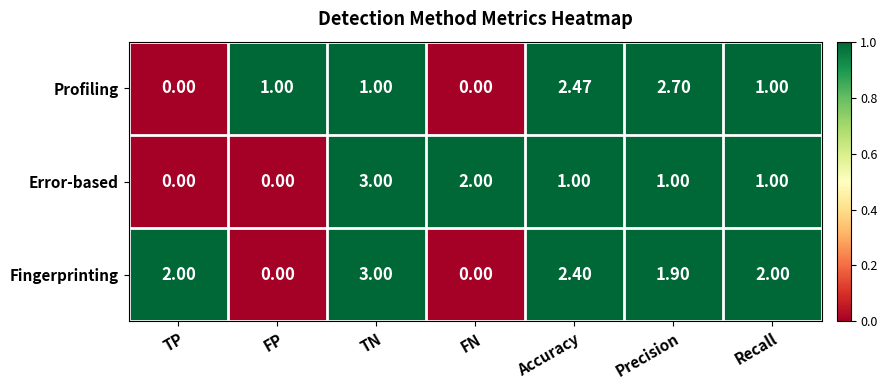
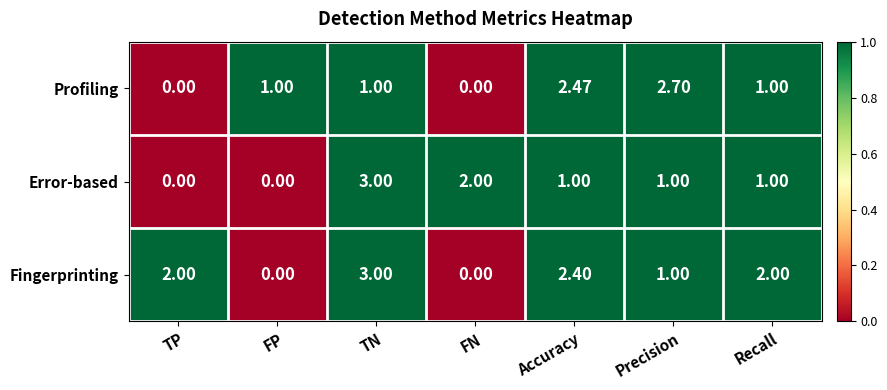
  {
    "Profiling": {
      "TP": 0.00,
      "FP": 1.00,
      "TN": 1.00,
      "FN": 0.00,
      "Accuracy": 2.47,
      "Precision": 2.70,
      "Recall": 1.00
    },
    "Error-based": {
      "TP": 0.00,
      "FP": 0.00,
      "TN": 3.00,
      "FN": 2.00,
      "Accuracy": 1.00,
      "Precision": 1.00,
      "Recall": 1.00
    },
    "Fingerprinting": {
      "TP": 2.00,
      "FP": 0.00,
      "TN": 3.00,
      "FN": 0.00,
      "Accuracy": 2.40,
-     "Precision": 1.90,
+     "Precision": 1.00,
      "Recall": 2.00
    }
  }
